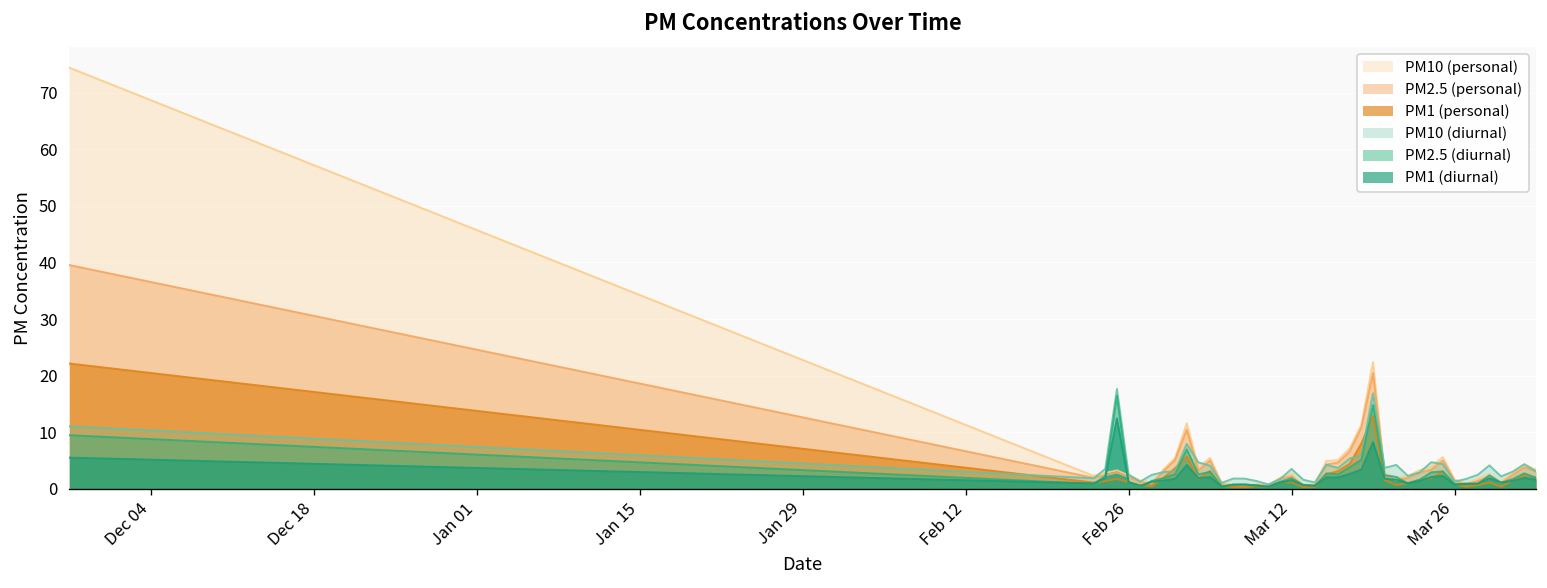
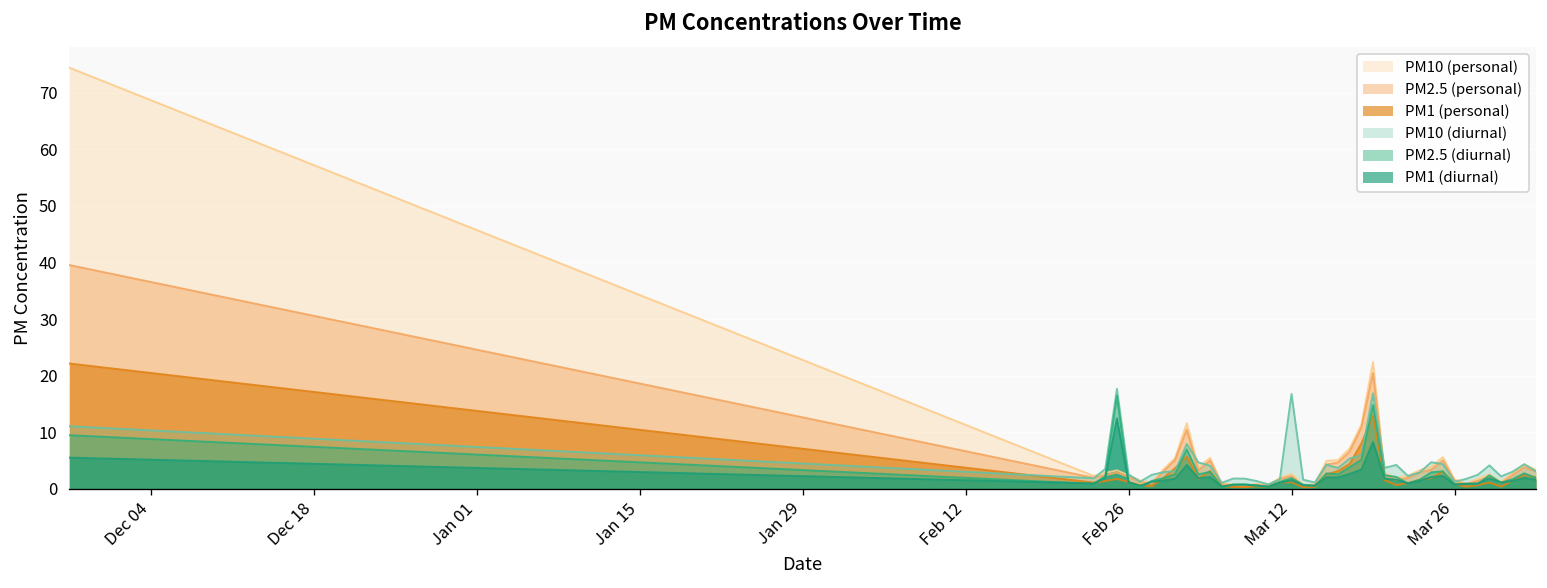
  {
    "PM10 (diurnal)": {
-     "Mar 12": 4
+     "Mar 12": 17
    }
  }
